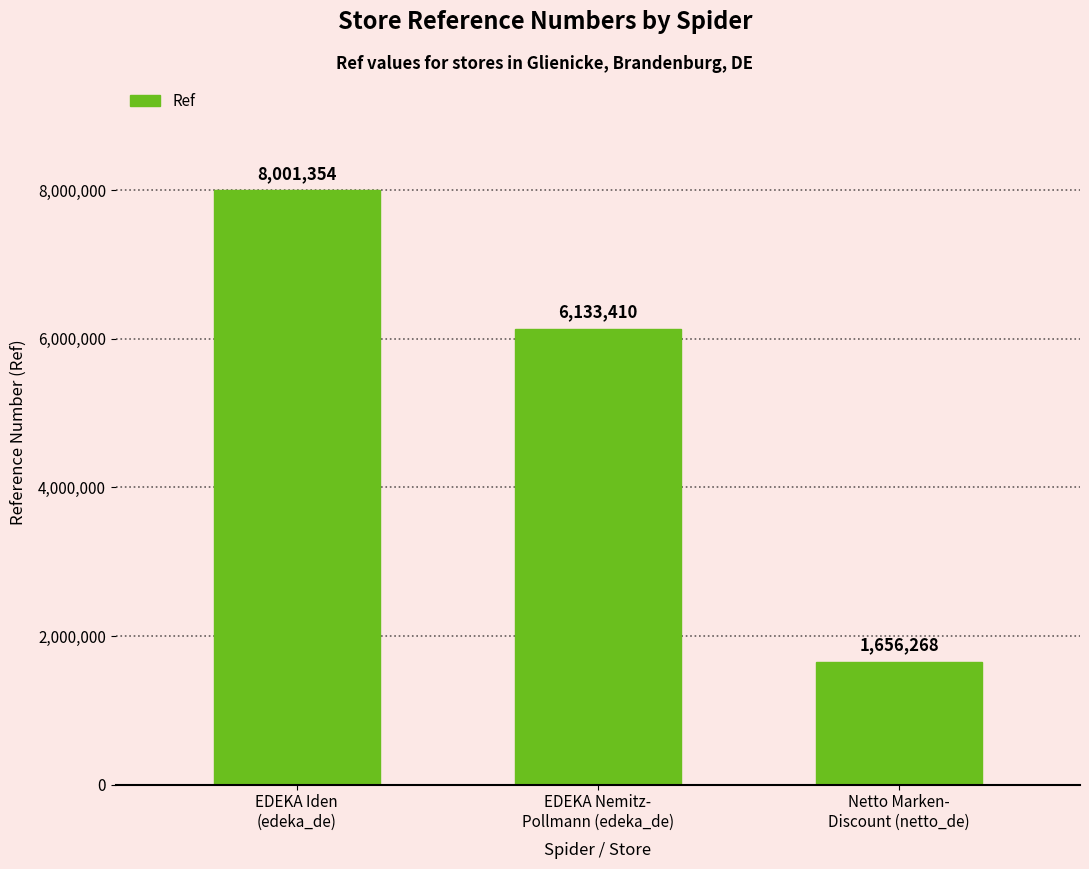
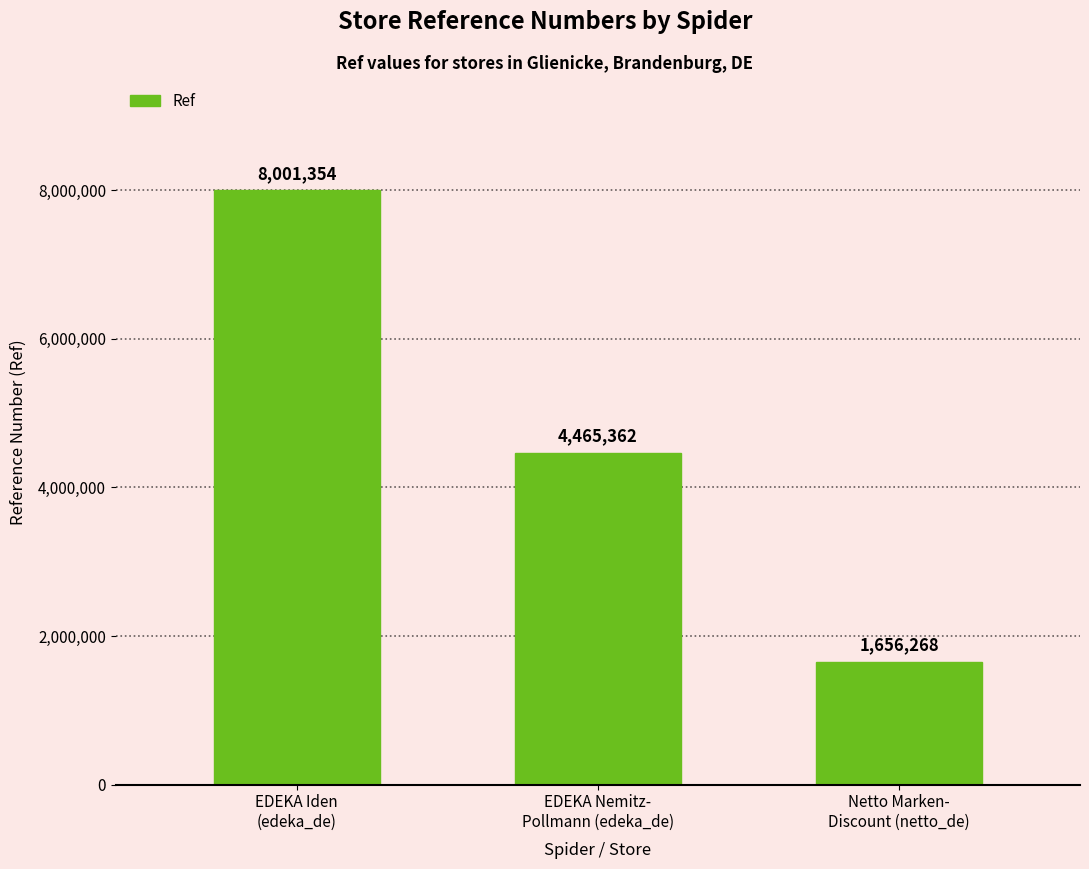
  {
    "EDEKA Iden (edeka_de)": "8,001,354",
-   "EDEKA Nemitz- Pollmann (edeka_de)": "6,133,410",
+   "EDEKA Nemitz- Pollmann (edeka_de)": "4,465,362",
    "Netto Marken- Discount (netto_de)": "1,656,268"
  }
